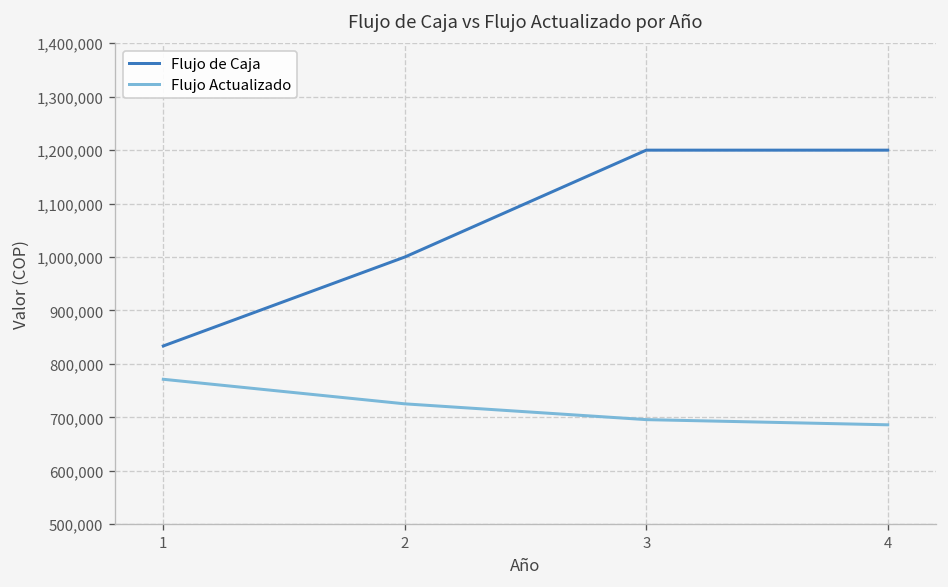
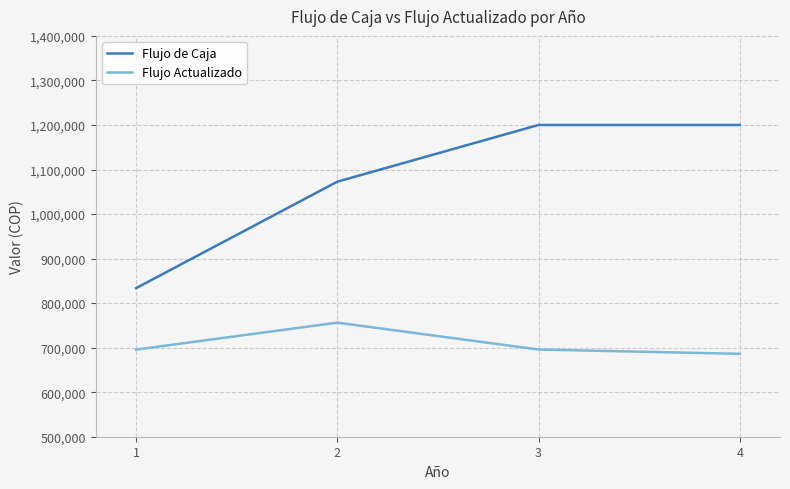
  {
    "Flujo de Caja": {
      "1": "830,000",
-     "2": "1,000,000",
+     "2": "1,070,000",
      "3": "1,200,000",
      "4": "1,200,000"
    },
    "Flujo Actualizado": {
-     "1": "770,000",
-     "2": "730,000",
+     "1": "700,000",
+     "2": "760,000",
      "3": "700,000",
      "4": "690,000"
    }
  }
